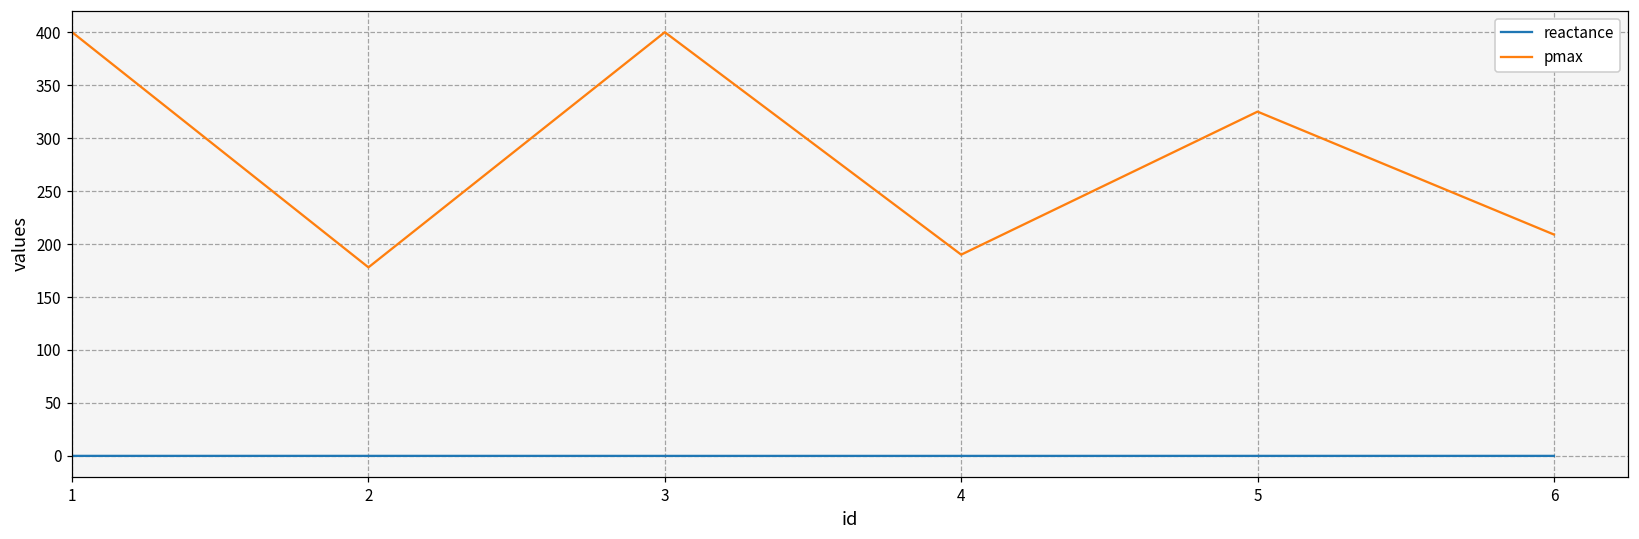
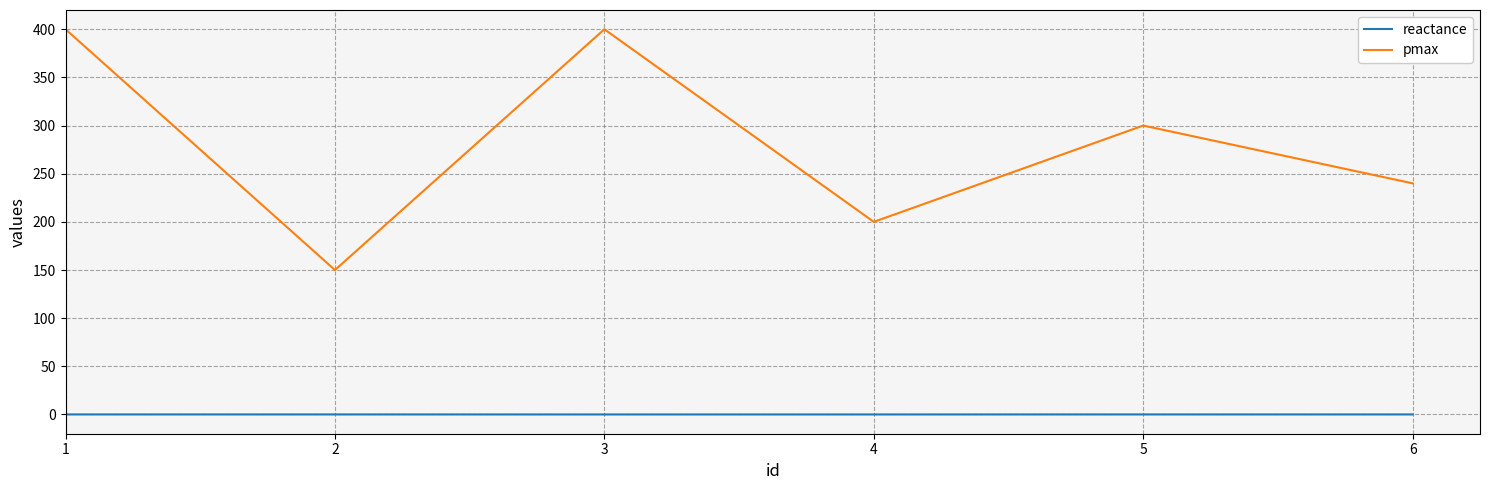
  {
    "reactance": {
      "1": 0,
      "2": 0,
      "3": 0,
      "4": 0,
      "5": 0,
      "6": 0
    },
    "pmax": {
      "1": 400,
-     "2": 180,
+     "2": 150,
      "3": 400,
-     "4": 190,
-     "5": 330,
-     "6": 210
+     "4": 200,
+     "5": 300,
+     "6": 240
    }
  }
